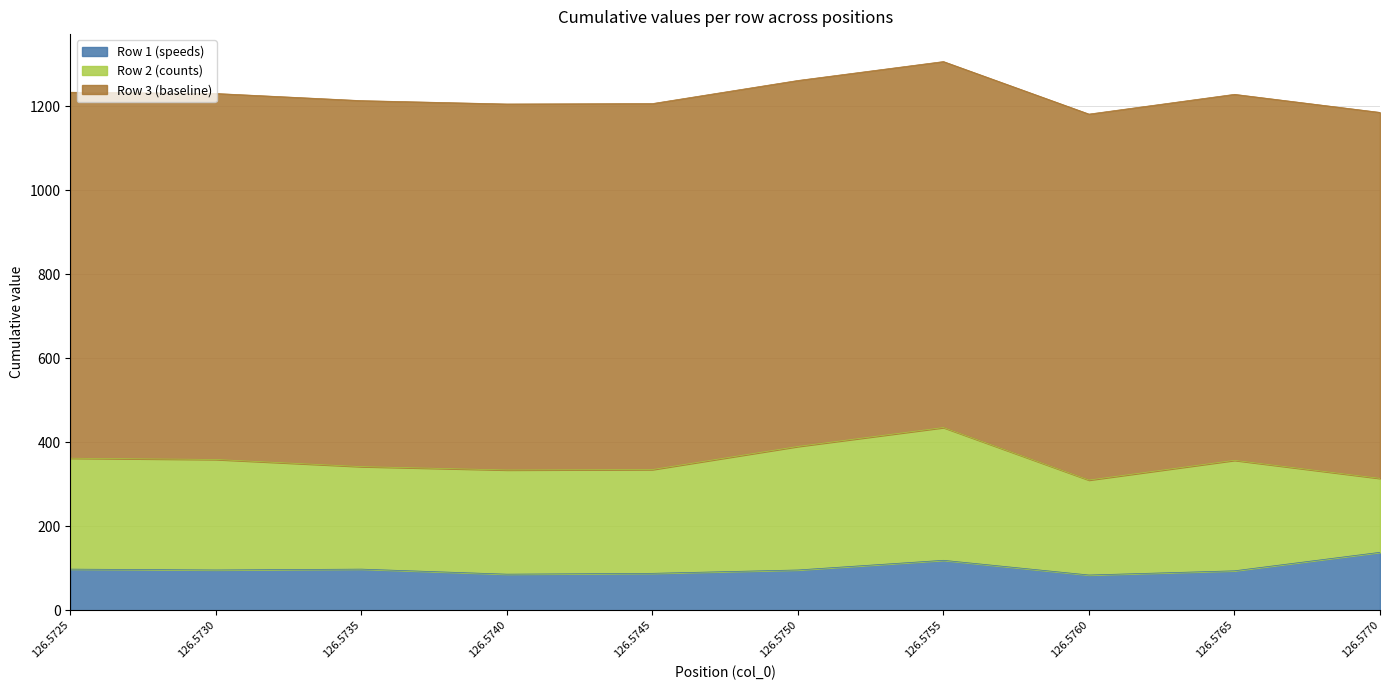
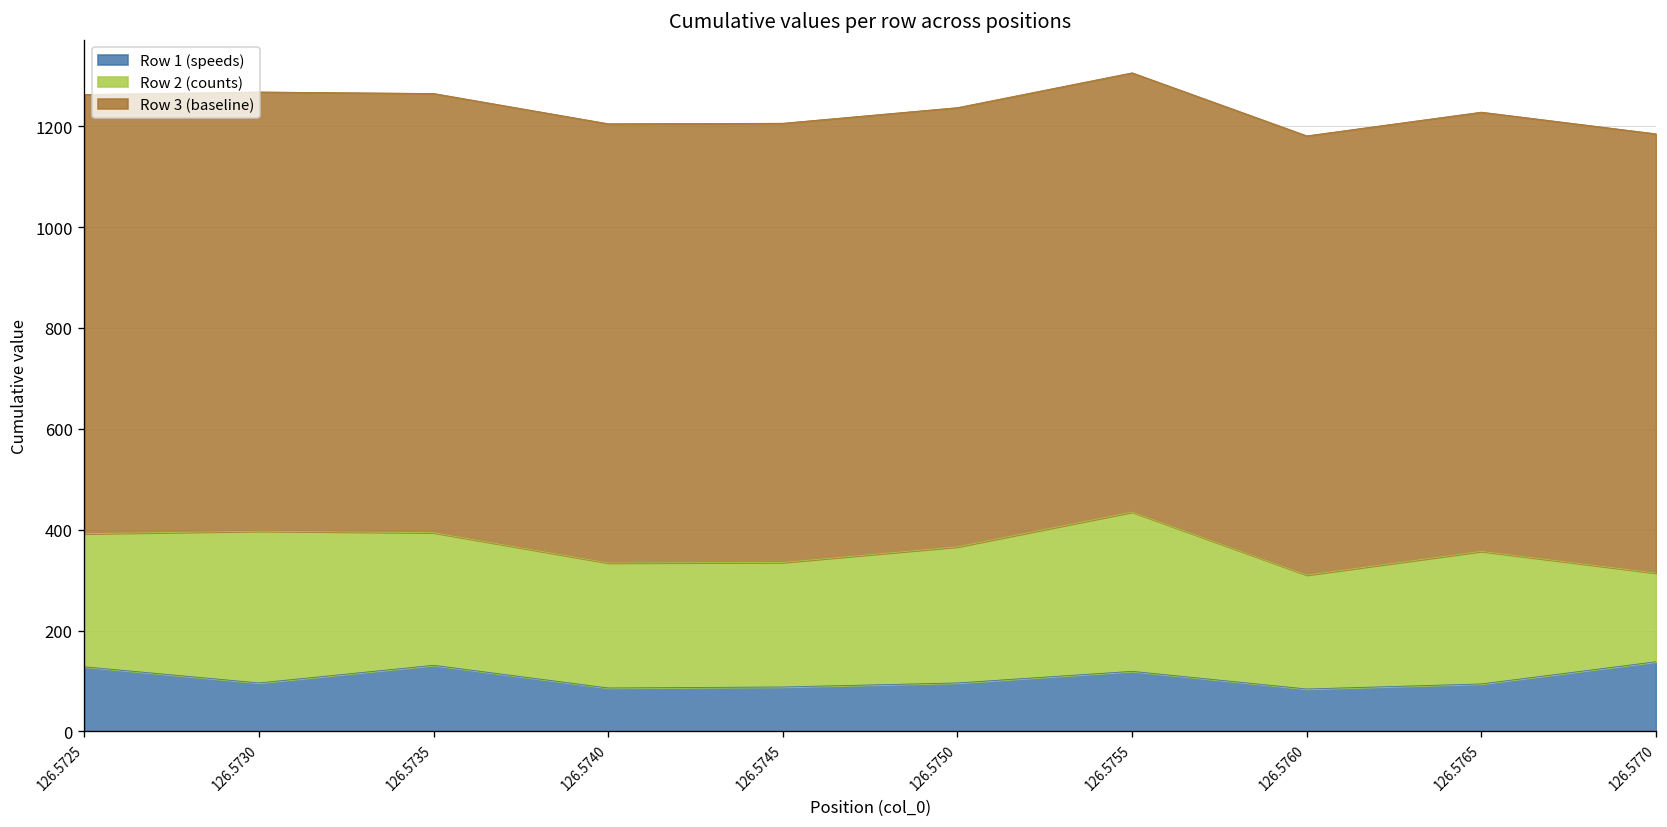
  {
    "Row 1 (speeds)": {
-     "126.5725": 100,
+     "126.5725": 130,
      "126.5730": 100,
-     "126.5735": 100,
+     "126.5735": 130,
      "126.5740": 90,
      "126.5745": 90,
      "126.5750": 100,
      "126.5755": 120,
      "126.5760": 80,
      "126.5765": 90,
      "126.5770": 140
    },
    "Row 2 (counts)": {
      "126.5725": 260,
-     "126.5730": 260,
-     "126.5735": 240,
+     "126.5730": 300,
+     "126.5735": 260,
      "126.5740": 250,
      "126.5745": 250,
-     "126.5750": 290,
+     "126.5750": 270,
      "126.5755": 320,
      "126.5760": 230,
      "126.5765": 260,
      "126.5770": 180
    },
    "Row 3 (baseline)": {
      "126.5725": 870,
      "126.5735": 870,
      "126.5740": 870,
      "126.5745": 870,
      "126.5750": 870,
      "126.5755": 870,
      "126.5760": 870,
      "126.5765": 870,
      "126.5770": 870
    }
  }
